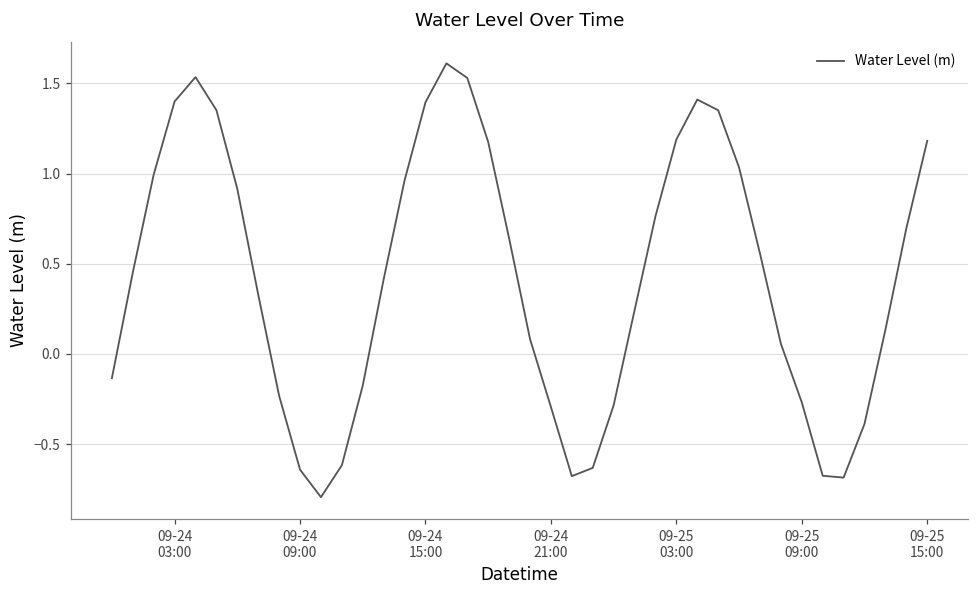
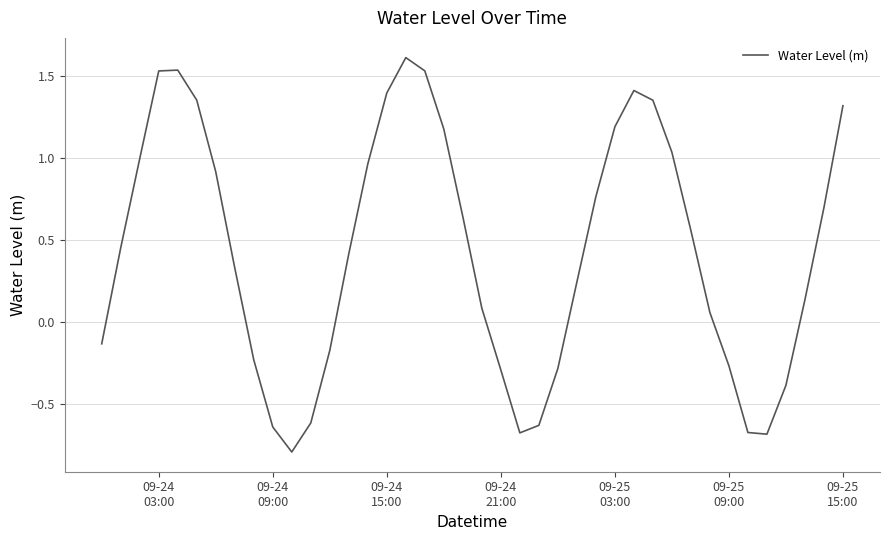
  {
-   "09-24 03:00": 1.40,
+   "09-24 03:00": 1.53,
    "09-24 09:00": -0.64,
    "09-24 15:00": 1.40,
    "09-24 21:00": -0.29,
    "09-25 03:00": 1.19,
    "09-25 09:00": -0.27,
-   "09-25 15:00": 1.18
+   "09-25 15:00": 1.32
  }
